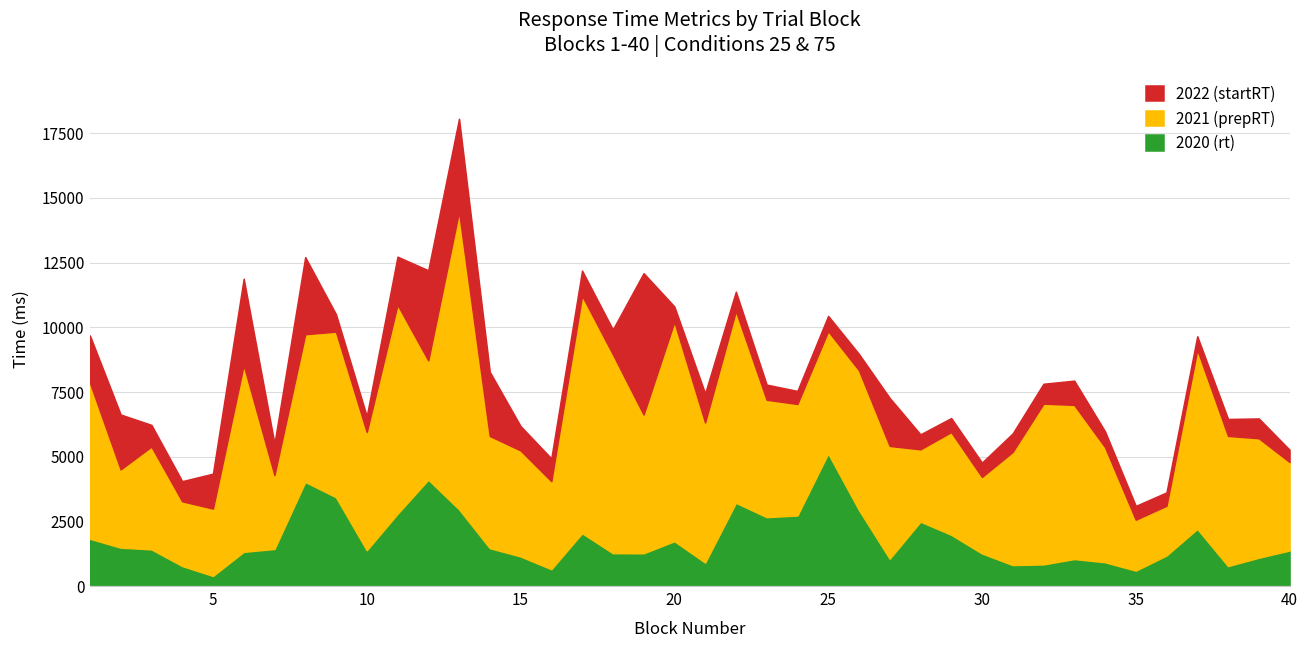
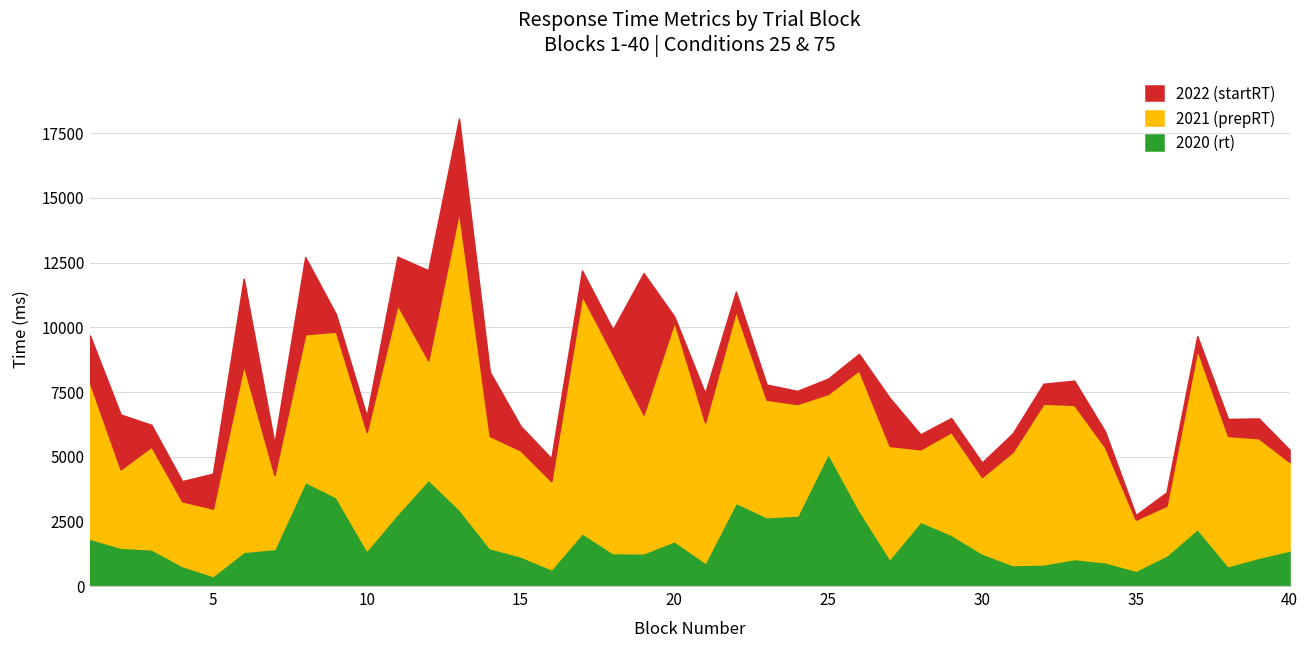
  {
    "2021 (prepRT)": {
-     "25": 4700
+     "25": 2300
    },
    "2022 (startRT)": {
      "5": 1300,
      "10": 600,
      "15": 900,
-     "20": 600,
+     "20": 200,
      "25": 600,
      "30": 600,
-     "35": 500,
+     "35": 200,
      "40": 500
    }
  }
